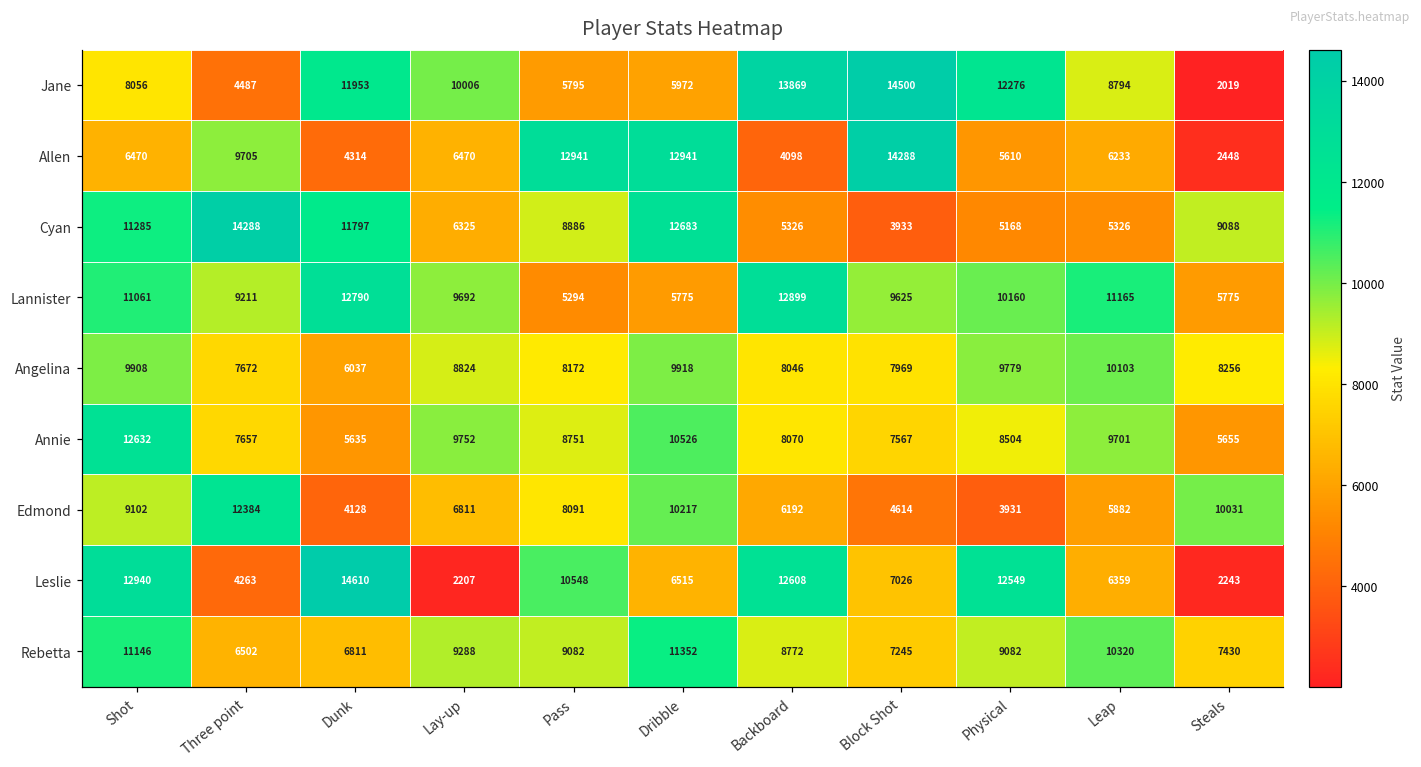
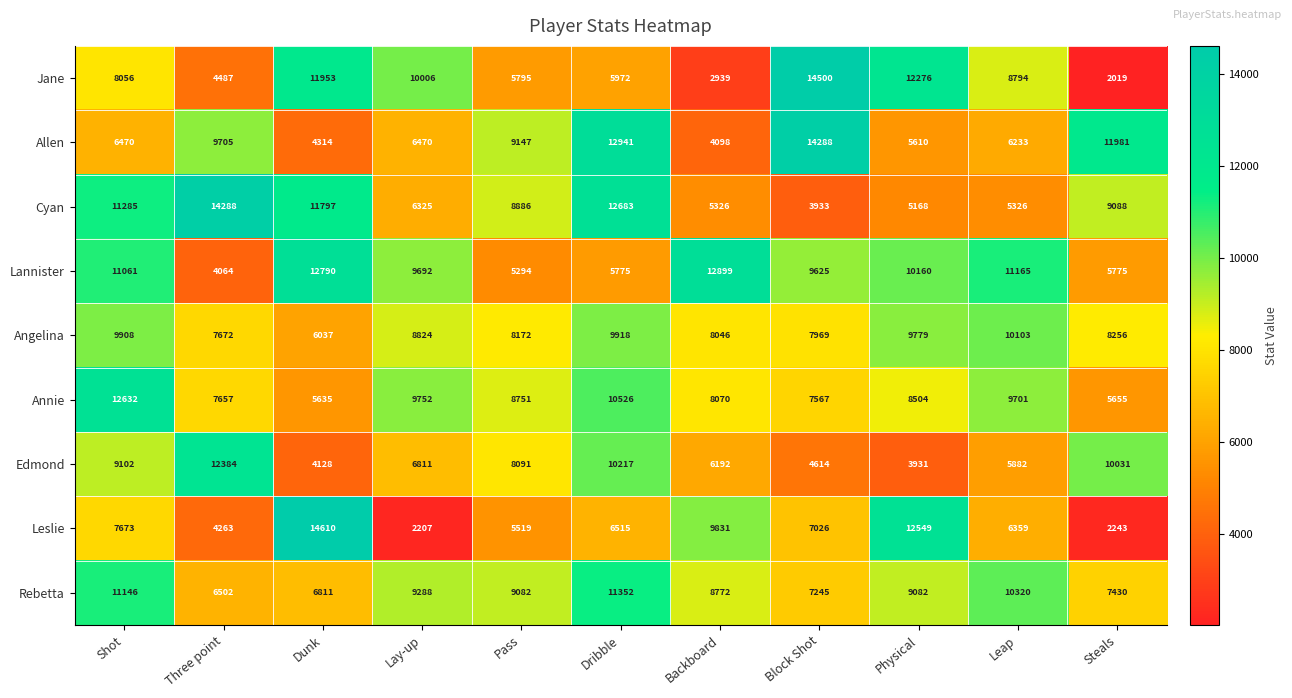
  {
    "Jane": {
      "Shot": 8056,
      "Three point": 4487,
      "Dunk": 11953,
      "Lay-up": 10006,
      "Pass": 5795,
      "Dribble": 5972,
-     "Backboard": 13869,
+     "Backboard": 2939,
      "Block Shot": 14500,
      "Physical": 12276,
      "Leap": 8794,
      "Steals": 2019
    },
    "Allen": {
      "Shot": 6470,
      "Three point": 9705,
      "Dunk": 4314,
      "Lay-up": 6470,
-     "Pass": 12941,
+     "Pass": 9147,
      "Dribble": 12941,
      "Backboard": 4098,
      "Block Shot": 14288,
      "Physical": 5610,
      "Leap": 6233,
-     "Steals": 2448
+     "Steals": 11981
    },
    "Cyan": {
      "Shot": 11285,
      "Three point": 14288,
      "Dunk": 11797,
      "Lay-up": 6325,
      "Pass": 8886,
      "Dribble": 12683,
      "Backboard": 5326,
      "Block Shot": 3933,
      "Physical": 5168,
      "Leap": 5326,
      "Steals": 9088
    },
    "Lannister": {
      "Shot": 11061,
-     "Three point": 9211,
+     "Three point": 4064,
      "Dunk": 12790,
      "Lay-up": 9692,
      "Pass": 5294,
      "Dribble": 5775,
      "Backboard": 12899,
      "Block Shot": 9625,
      "Physical": 10160,
      "Leap": 11165,
      "Steals": 5775
    },
    "Angelina": {
      "Shot": 9908,
      "Three point": 7672,
      "Dunk": 6037,
      "Lay-up": 8824,
      "Pass": 8172,
      "Dribble": 9918,
      "Backboard": 8046,
      "Block Shot": 7969,
      "Physical": 9779,
      "Leap": 10103,
      "Steals": 8256
    },
    "Annie": {
      "Shot": 12632,
      "Three point": 7657,
      "Dunk": 5635,
      "Lay-up": 9752,
      "Pass": 8751,
      "Dribble": 10526,
      "Backboard": 8070,
      "Block Shot": 7567,
      "Physical": 8504,
      "Leap": 9701,
      "Steals": 5655
    },
    "Edmond": {
      "Shot": 9102,
      "Three point": 12384,
      "Dunk": 4128,
      "Lay-up": 6811,
      "Pass": 8091,
      "Dribble": 10217,
      "Backboard": 6192,
      "Block Shot": 4614,
      "Physical": 3931,
      "Leap": 5882,
      "Steals": 10031
    },
    "Leslie": {
-     "Shot": 12940,
+     "Shot": 7673,
      "Three point": 4263,
      "Dunk": 14610,
      "Lay-up": 2207,
-     "Pass": 10548,
+     "Pass": 5519,
      "Dribble": 6515,
-     "Backboard": 12608,
+     "Backboard": 9831,
      "Block Shot": 7026,
      "Physical": 12549,
      "Leap": 6359,
      "Steals": 2243
    },
    "Rebetta": {
      "Shot": 11146,
      "Three point": 6502,
      "Dunk": 6811,
      "Lay-up": 9288,
      "Pass": 9082,
      "Dribble": 11352,
      "Backboard": 8772,
      "Block Shot": 7245,
      "Physical": 9082,
      "Leap": 10320,
      "Steals": 7430
    }
  }
